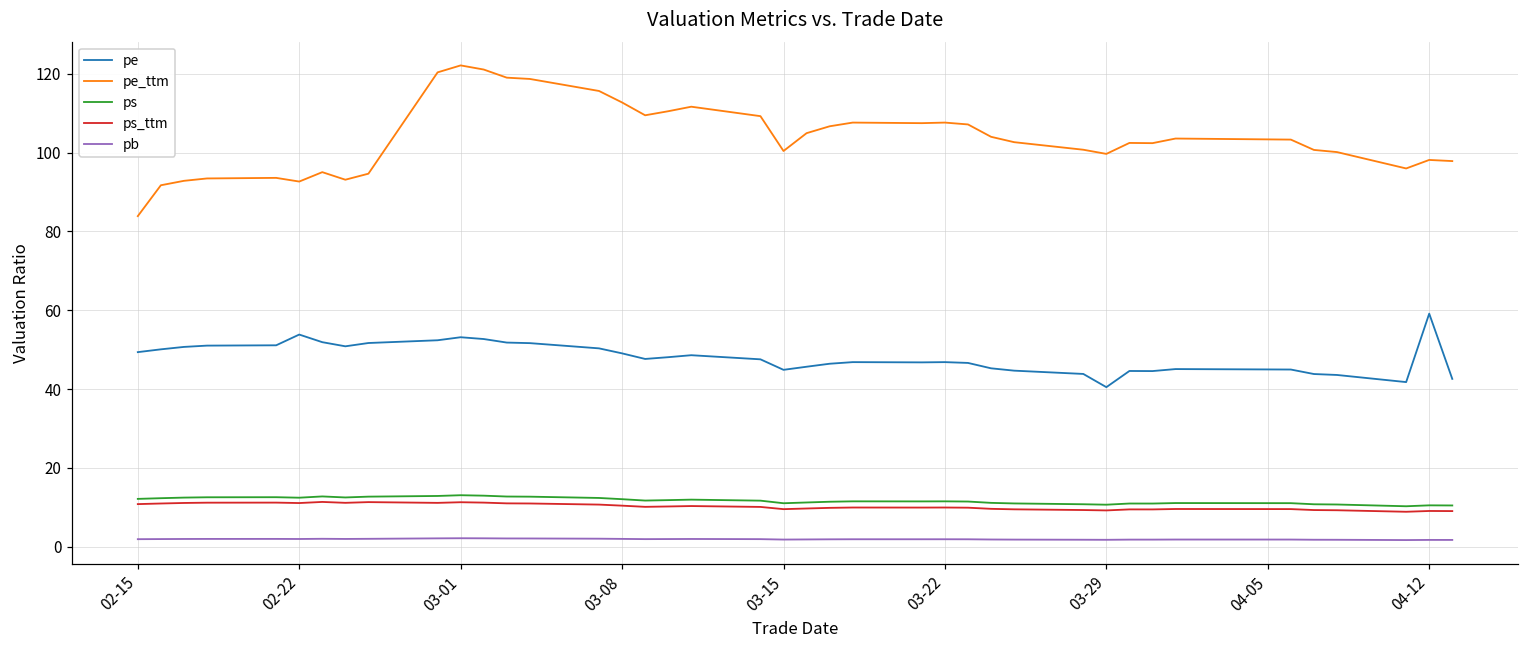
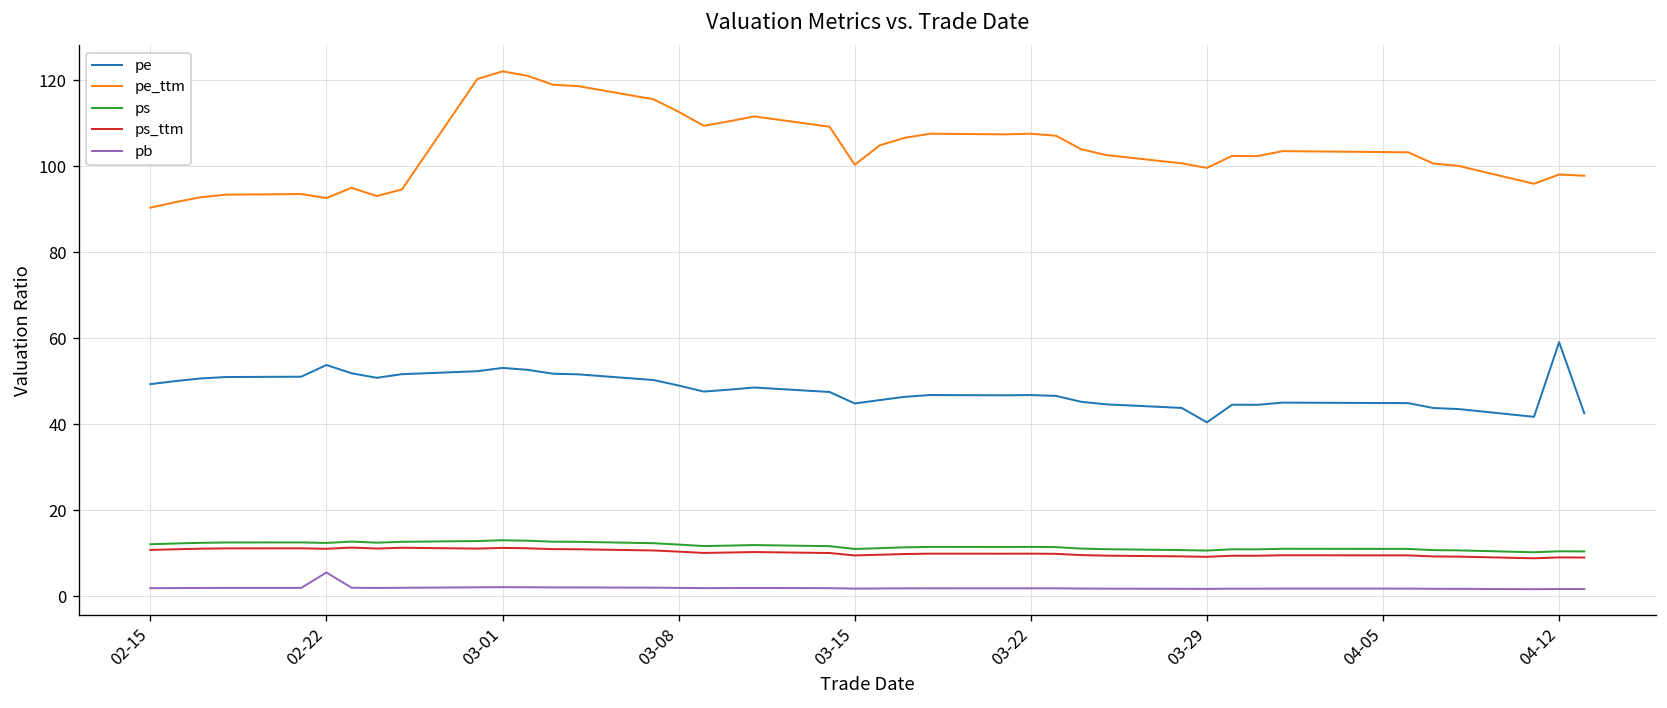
  {
    "pe": {
      "02-15": 49,
      "02-22": 54,
      "03-01": 53,
      "03-08": 49,
      "03-15": 45,
      "03-22": 47,
      "03-29": 40,
      "04-12": 59
    },
    "pe_ttm": {
-     "02-15": 84,
+     "02-15": 90,
      "02-22": 93,
      "03-01": 122,
      "03-08": 113,
      "03-15": 100,
      "03-22": 108,
      "03-29": 100,
      "04-12": 98
    },
    "ps": {
      "02-15": 12,
      "02-22": 12,
      "03-01": 13,
      "03-08": 12,
      "03-15": 11,
      "03-22": 12,
      "03-29": 11,
      "04-12": 11
    },
    "ps_ttm": {
      "02-15": 11,
      "02-22": 11,
      "03-01": 11,
      "03-08": 10,
      "03-15": 10,
      "03-22": 10,
      "03-29": 9,
      "04-12": 9
    },
    "pb": {
      "02-15": 2,
-     "02-22": 2,
+     "02-22": 6,
      "03-01": 2,
      "03-08": 2,
      "03-15": 2,
      "03-22": 2,
      "03-29": 2,
      "04-12": 2
    }
  }
